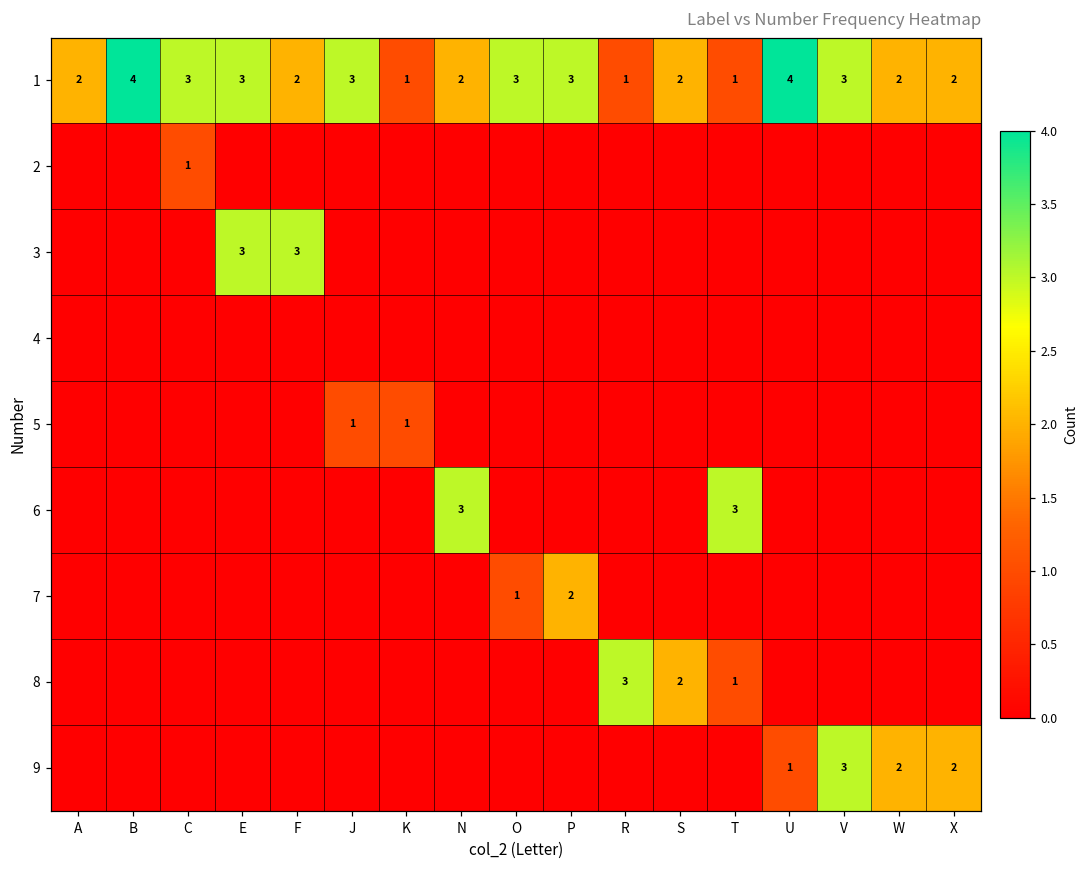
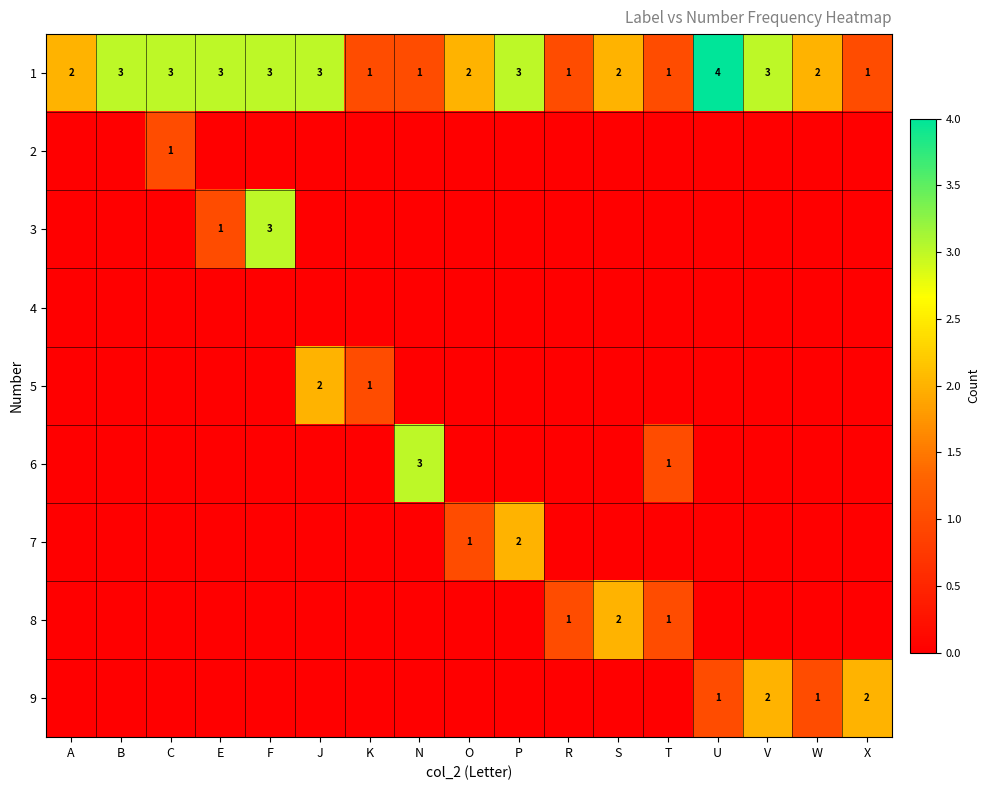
  {
    "1": {
      "A": 2,
-     "B": 4,
+     "B": 3,
      "C": 3,
      "E": 3,
-     "F": 2,
+     "F": 3,
      "J": 3,
      "K": 1,
-     "N": 2,
-     "O": 3,
+     "N": 1,
+     "O": 2,
      "P": 3,
      "R": 1,
      "S": 2,
      "T": 1,
      "U": 4,
      "V": 3,
      "W": 2,
-     "X": 2
+     "X": 1
    },
    "2": {
      "C": 1
    },
    "3": {
-     "E": 3,
+     "E": 1,
      "F": 3
    },
    "5": {
-     "J": 1,
+     "J": 2,
      "K": 1
    },
    "6": {
      "N": 3,
-     "T": 3
+     "T": 1
    },
    "7": {
      "O": 1,
      "P": 2
    },
    "8": {
-     "R": 3,
+     "R": 1,
      "S": 2,
      "T": 1
    },
    "9": {
      "U": 1,
-     "V": 3,
-     "W": 2,
+     "V": 2,
+     "W": 1,
      "X": 2
    }
  }
